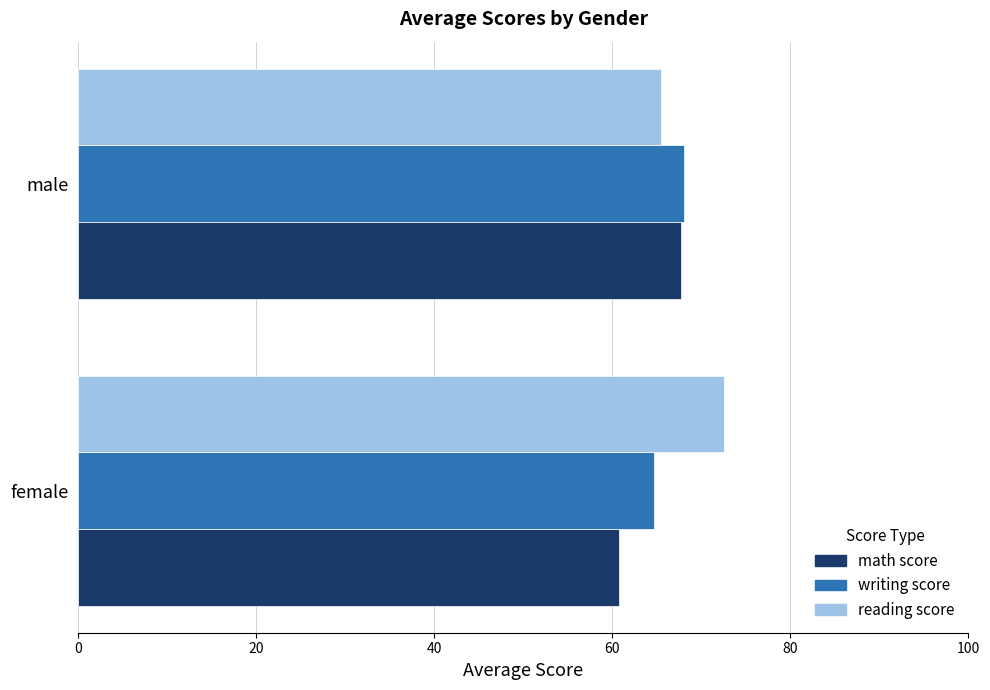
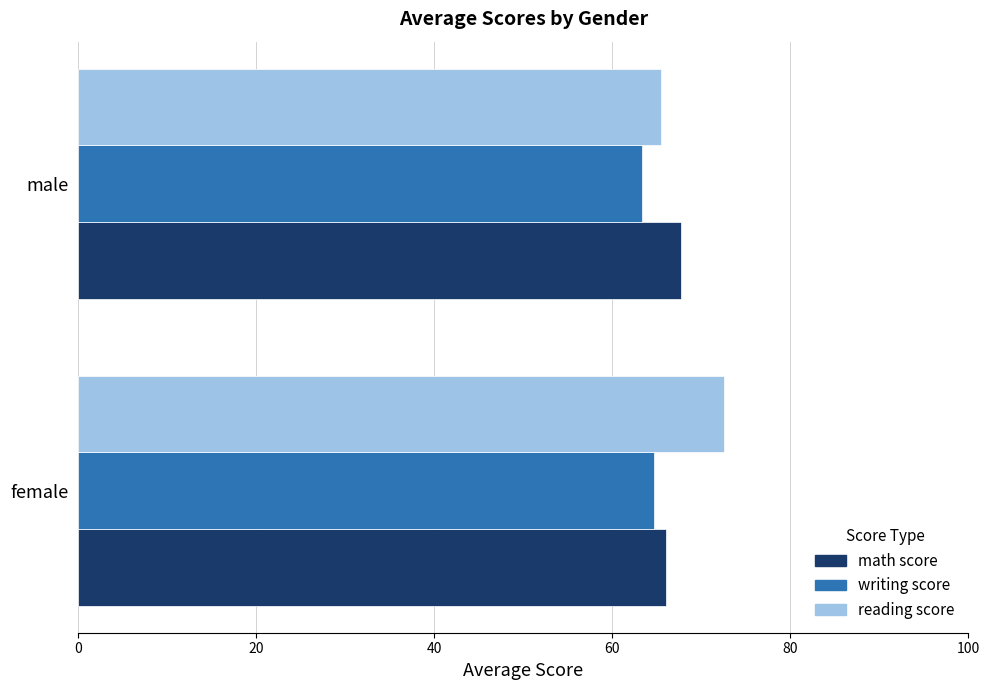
  {
    "math score": {
      "male": 68,
-     "female": 61
+     "female": 66
    },
    "writing score": {
-     "male": 68,
+     "male": 63,
      "female": 65
    },
    "reading score": {
      "male": 66,
      "female": 73
    }
  }
